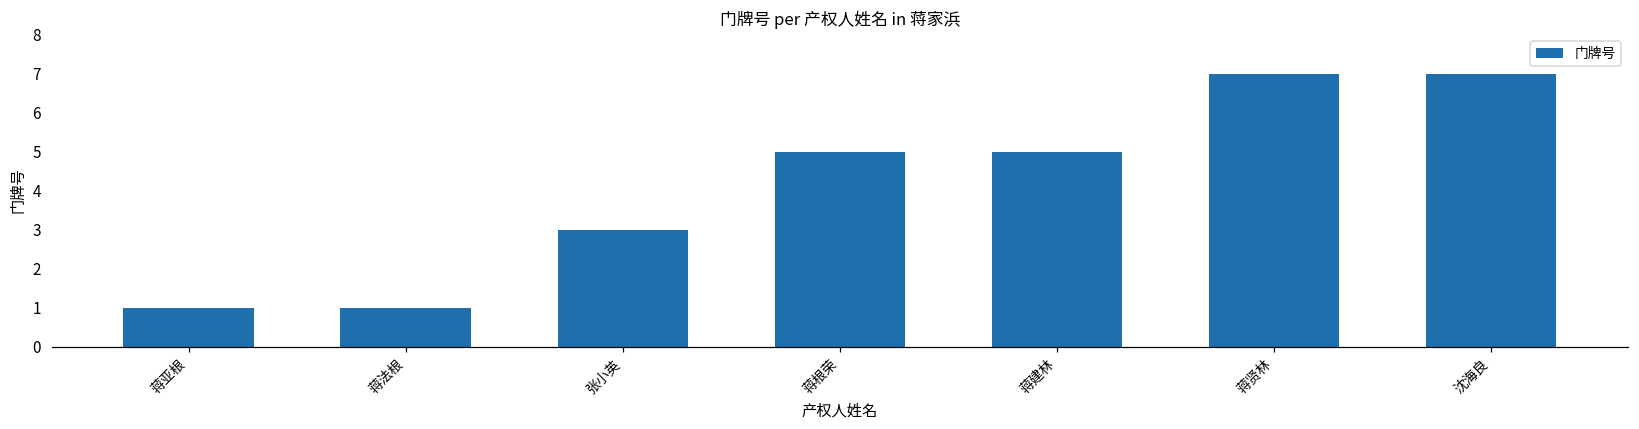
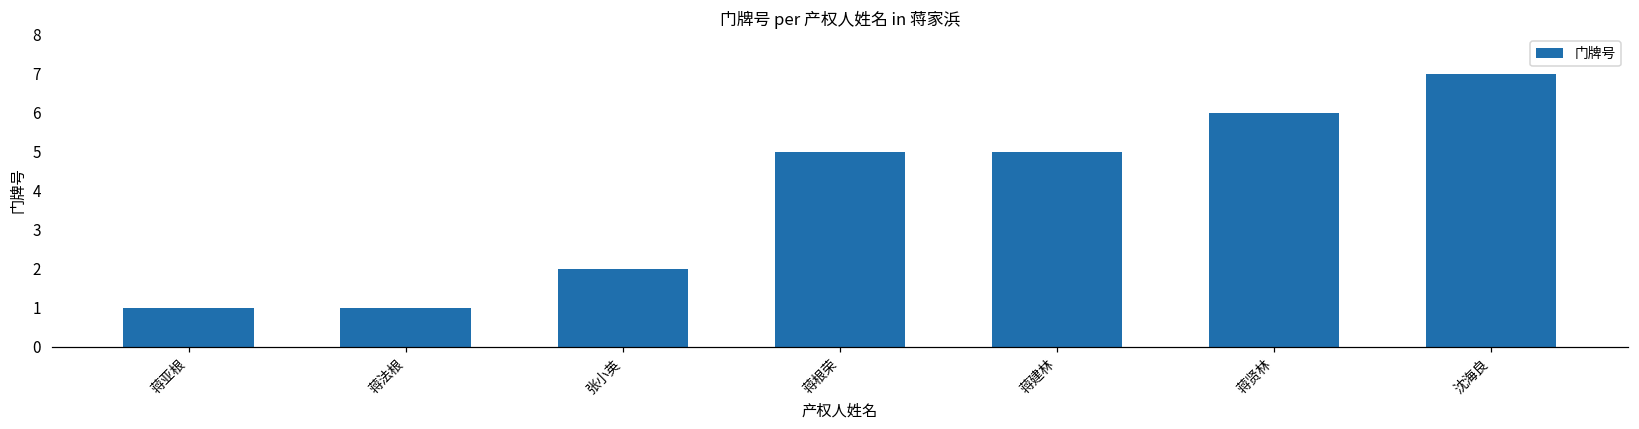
  {
    "蒋亚根": 1,
    "蒋法根": 1,
-   "张小英": 3,
+   "张小英": 2,
    "蒋根荣": 5,
    "蒋建林": 5,
-   "蒋贤林": 7,
+   "蒋贤林": 6,
    "沈海良": 7
  }
